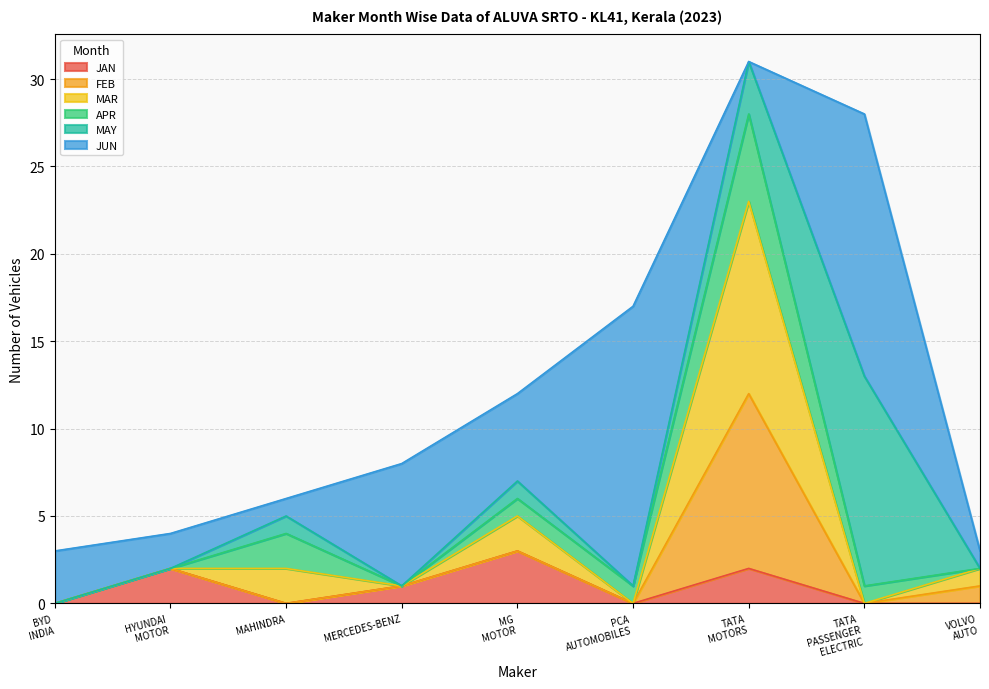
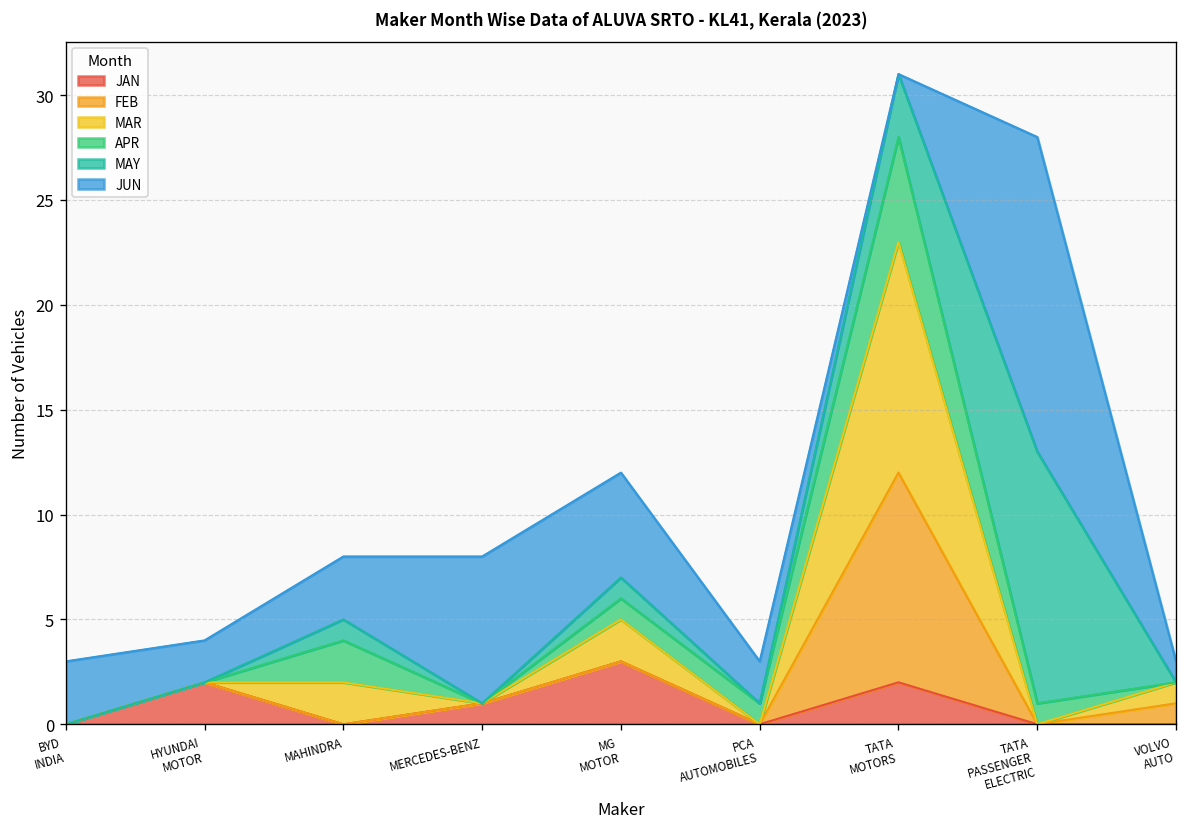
  {
    "JAN": {
      "TATA MOTORS": 2,
      "VOLVO AUTO": 0
    },
    "JUN": {
      "BYD INDIA": 3,
      "HYUNDAI MOTOR": 2,
-     "MAHINDRA": 1,
+     "MAHINDRA": 3,
      "MERCEDES-BENZ": 7,
      "MG MOTOR": 5,
-     "PCA AUTOMOBILES": 16,
+     "PCA AUTOMOBILES": 2,
      "TATA PASSENGER ELECTRIC": 15,
      "VOLVO AUTO": 1
    }
  }
